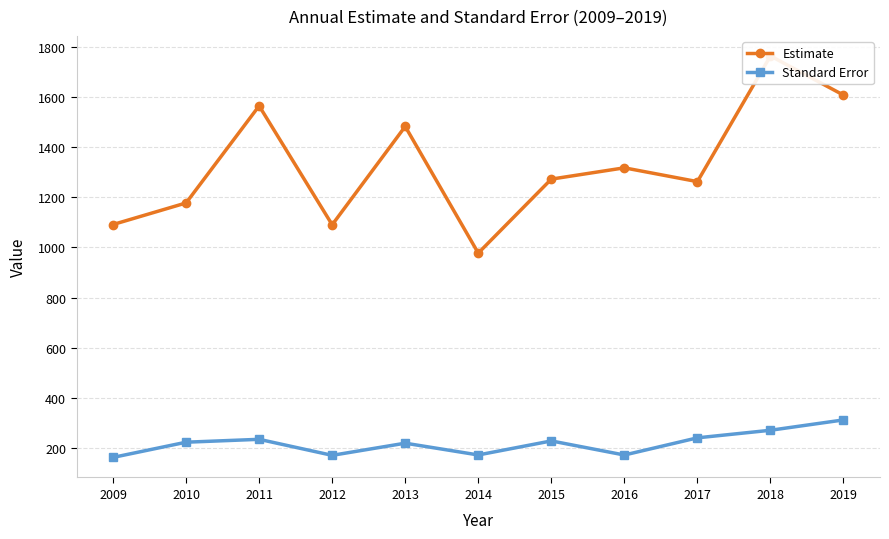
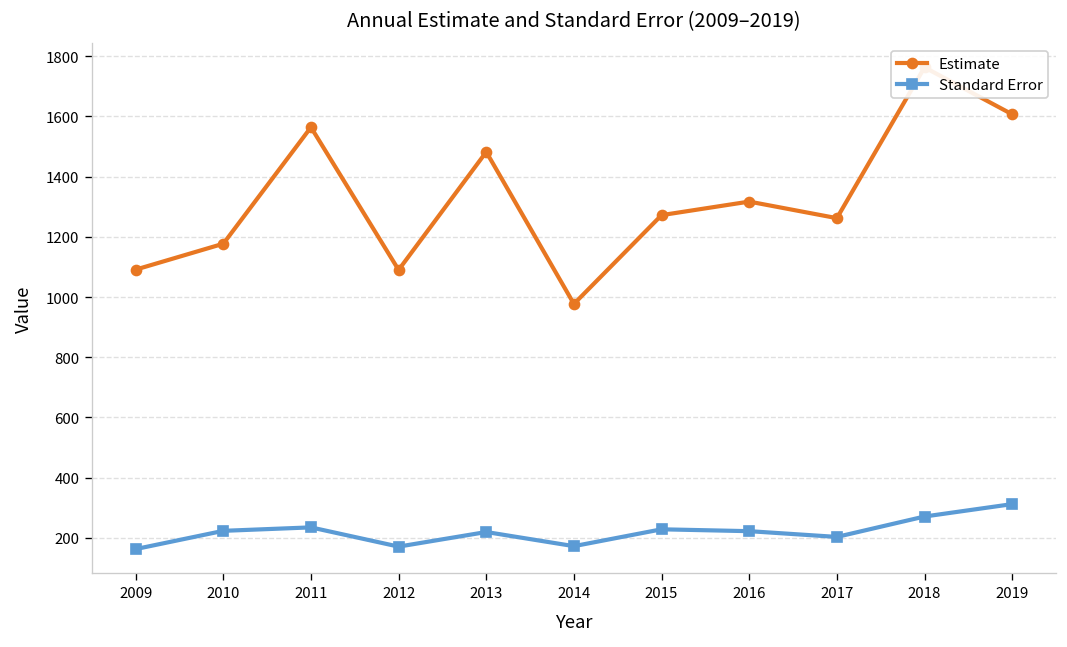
  {
    "Estimate": {
      "2009": 1090,
      "2010": 1180,
      "2011": 1560,
      "2012": 1090,
      "2013": 1480,
      "2014": 980,
      "2015": 1270,
      "2016": 1320,
      "2017": 1260,
      "2019": 1610
    },
    "Standard Error": {
      "2009": 160,
      "2010": 220,
      "2011": 230,
      "2012": 170,
      "2013": 220,
      "2014": 170,
      "2015": 230,
-     "2016": 170,
-     "2017": 240,
+     "2016": 220,
+     "2017": 200,
      "2018": 270,
      "2019": 310
    }
  }
